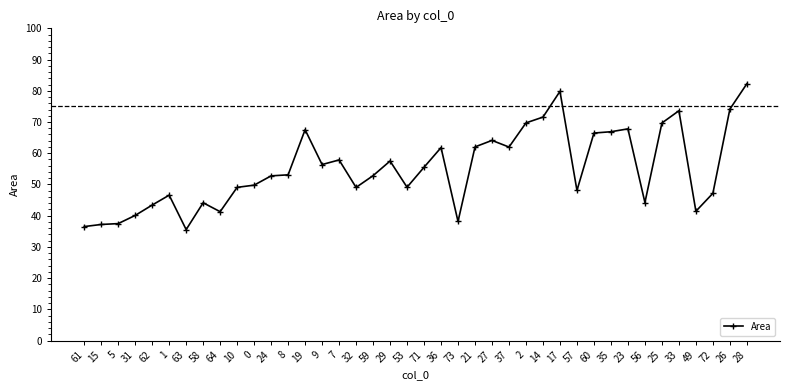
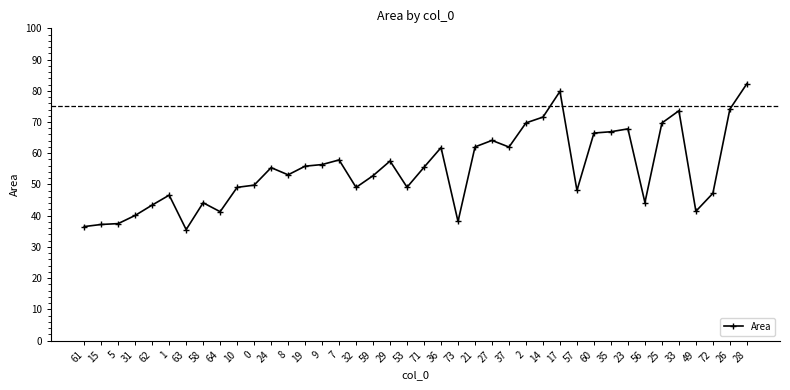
  {
    "61": 37,
    "15": 37,
    "5": 37,
    "31": 40,
    "62": 43,
    "1": 47,
    "63": 36,
    "58": 44,
    "64": 41,
    "10": 49,
    "0": 50,
-   "24": 53,
+   "24": 55,
    "8": 53,
-   "19": 68,
+   "19": 56,
    "9": 56,
    "7": 58,
    "32": 49,
    "59": 53,
    "29": 57,
    "53": 49,
    "71": 56,
    "36": 62,
    "73": 38,
    "21": 62,
    "27": 64,
    "37": 62,
    "2": 70,
    "14": 72,
    "17": 80,
    "57": 48,
    "60": 66,
    "35": 67,
    "23": 68,
    "56": 44,
    "25": 70,
    "33": 74,
    "49": 41,
    "72": 47,
    "26": 74,
    "28": 82
  }
